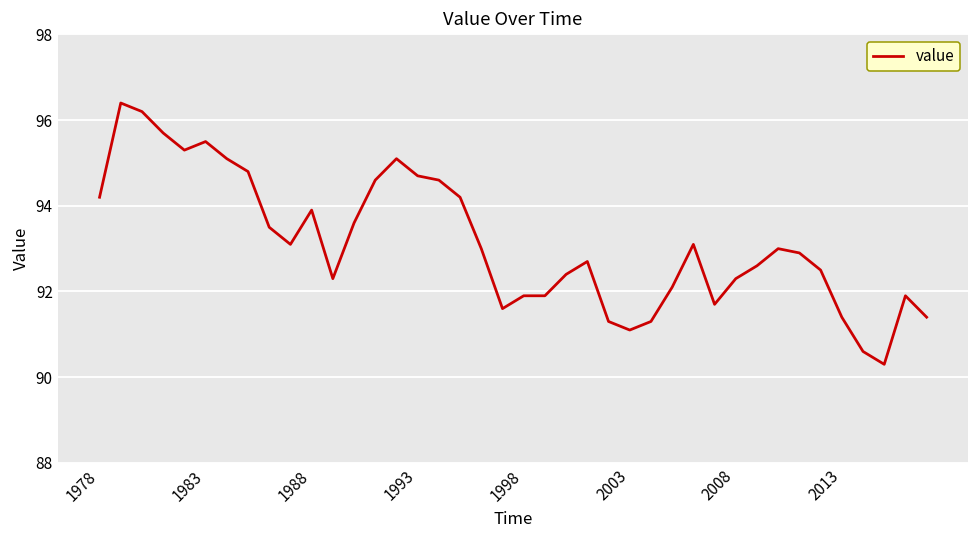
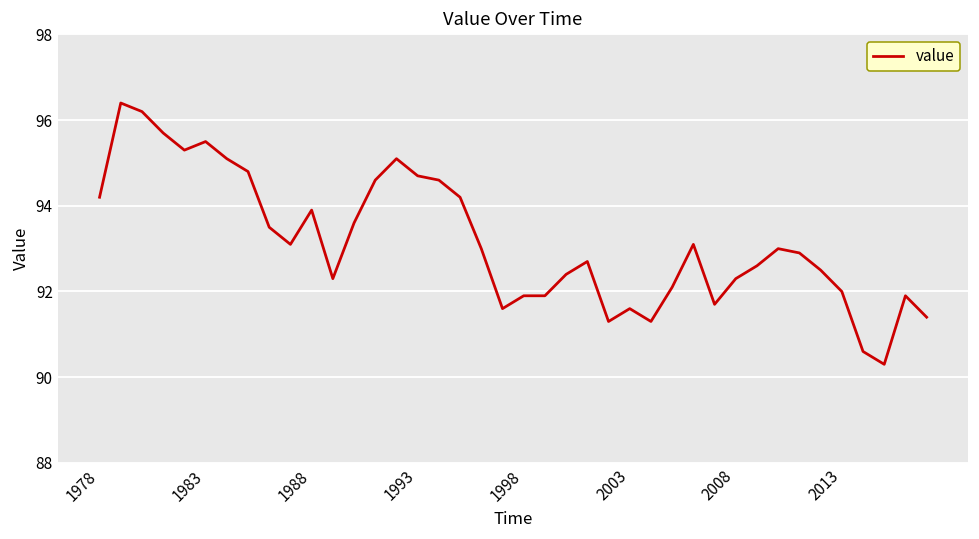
  {
    "1978": 94.2,
    "1983": 95.5,
    "1988": 93.9,
    "1993": 94.7,
    "1998": 91.9,
-   "2003": 91.1,
+   "2003": 91.6,
    "2008": 92.3,
-   "2013": 91.4
+   "2013": 92.0
  }
